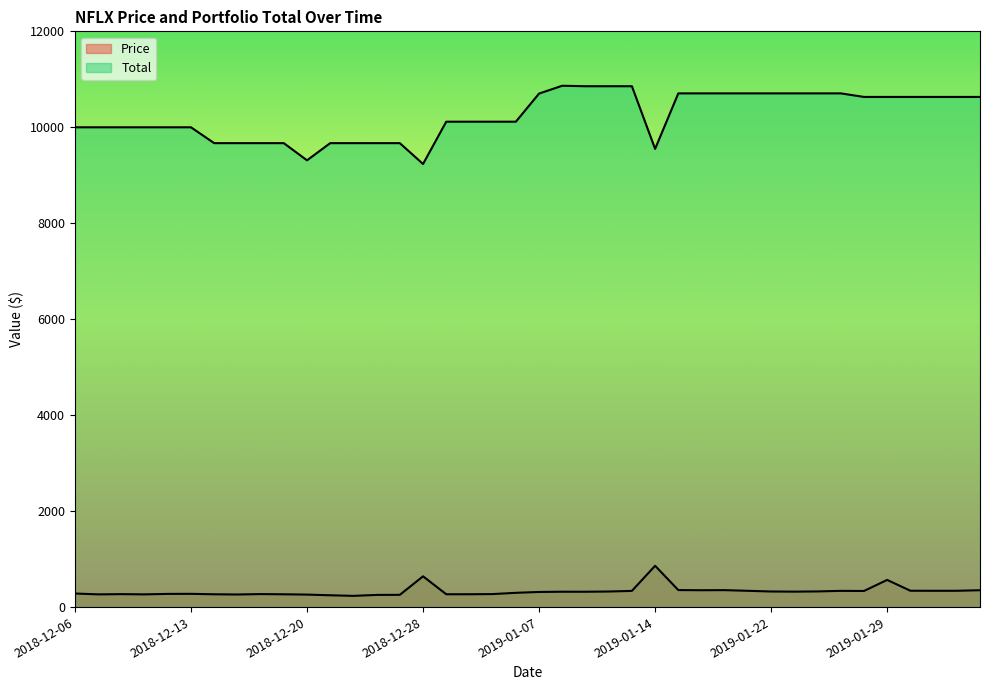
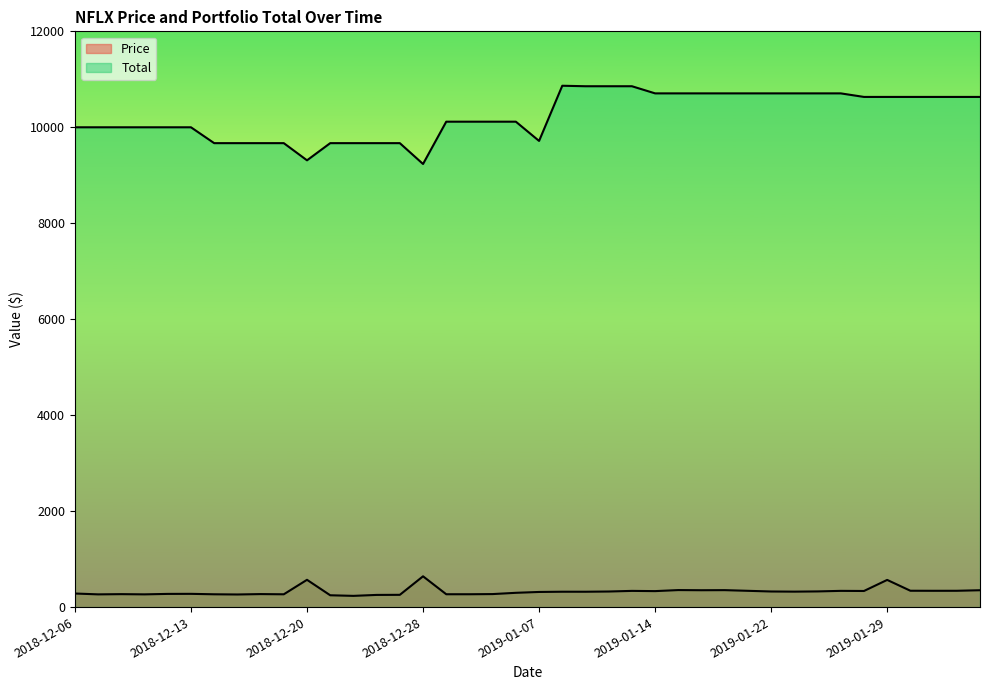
  {
    "Price": {
      "2018-12-06": 300,
      "2018-12-13": 300,
-     "2018-12-20": 300,
+     "2018-12-20": 600,
      "2018-12-28": 600,
      "2019-01-07": 300,
-     "2019-01-14": 900,
+     "2019-01-14": 300,
      "2019-01-22": 300,
      "2019-01-29": 600
    },
    "Total": {
      "2018-12-06": 10000,
      "2018-12-13": 10000,
      "2018-12-20": 9300,
      "2018-12-28": 9200,
-     "2019-01-07": 10700,
-     "2019-01-14": 9600,
+     "2019-01-07": 9700,
+     "2019-01-14": 10700,
      "2019-01-22": 10700,
      "2019-01-29": 10600
    }
  }
